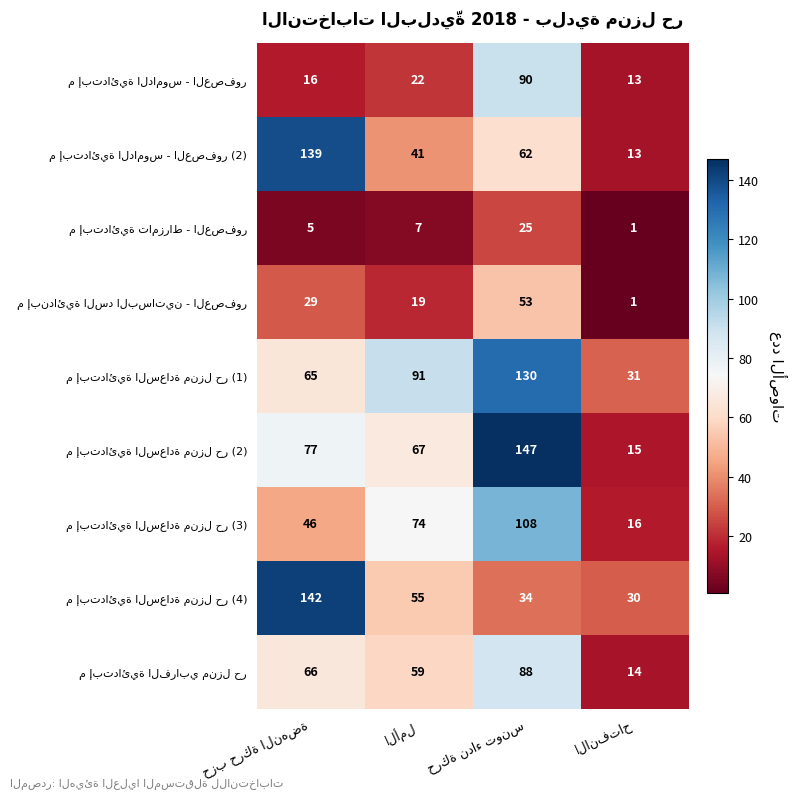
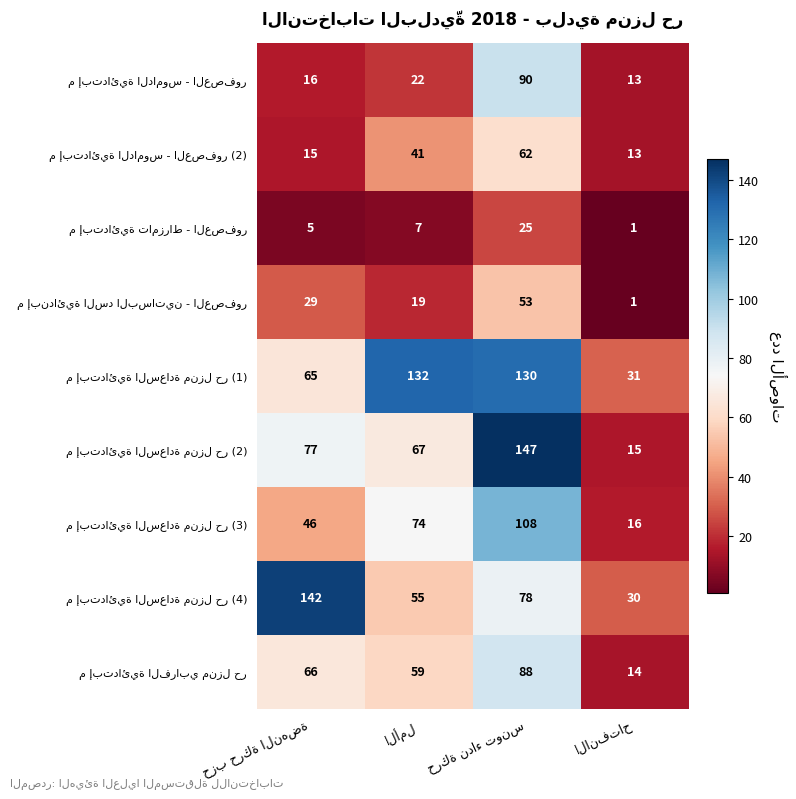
  {
    "م إبتدائية الداموس - العصفور": {
      "حزب حركة النهضة": 16,
      "الأمل": 22,
      "حركة نداء تونس": 90,
      "الانفتاح": 13
    },
    "م إبتدائية الداموس - العصفور (2)": {
-     "حزب حركة النهضة": 139,
+     "حزب حركة النهضة": 15,
      "الأمل": 41,
      "حركة نداء تونس": 62,
      "الانفتاح": 13
    },
    "م إبتدائية تامزراط - العصفور": {
      "حزب حركة النهضة": 5,
      "الأمل": 7,
      "حركة نداء تونس": 25,
      "الانفتاح": 1
    },
    "م إبندائية السد البساتين - العصفور": {
      "حزب حركة النهضة": 29,
      "الأمل": 19,
      "حركة نداء تونس": 53,
      "الانفتاح": 1
    },
    "م إبتدائية السعادة منزل حر (1)": {
      "حزب حركة النهضة": 65,
-     "الأمل": 91,
+     "الأمل": 132,
      "حركة نداء تونس": 130,
      "الانفتاح": 31
    },
    "م إبتدائية السعادة منزل حر (2)": {
      "حزب حركة النهضة": 77,
      "الأمل": 67,
      "حركة نداء تونس": 147,
      "الانفتاح": 15
    },
    "م إبتدائية السعادة منزل حر (3)": {
      "حزب حركة النهضة": 46,
      "الأمل": 74,
      "حركة نداء تونس": 108,
      "الانفتاح": 16
    },
    "م إبتدائية السعادة منزل حر (4)": {
      "حزب حركة النهضة": 142,
      "الأمل": 55,
-     "حركة نداء تونس": 34,
+     "حركة نداء تونس": 78,
      "الانفتاح": 30
    },
    "م إبتدائية الفرابي منزل حر": {
      "حزب حركة النهضة": 66,
      "الأمل": 59,
      "حركة نداء تونس": 88,
      "الانفتاح": 14
    }
  }
